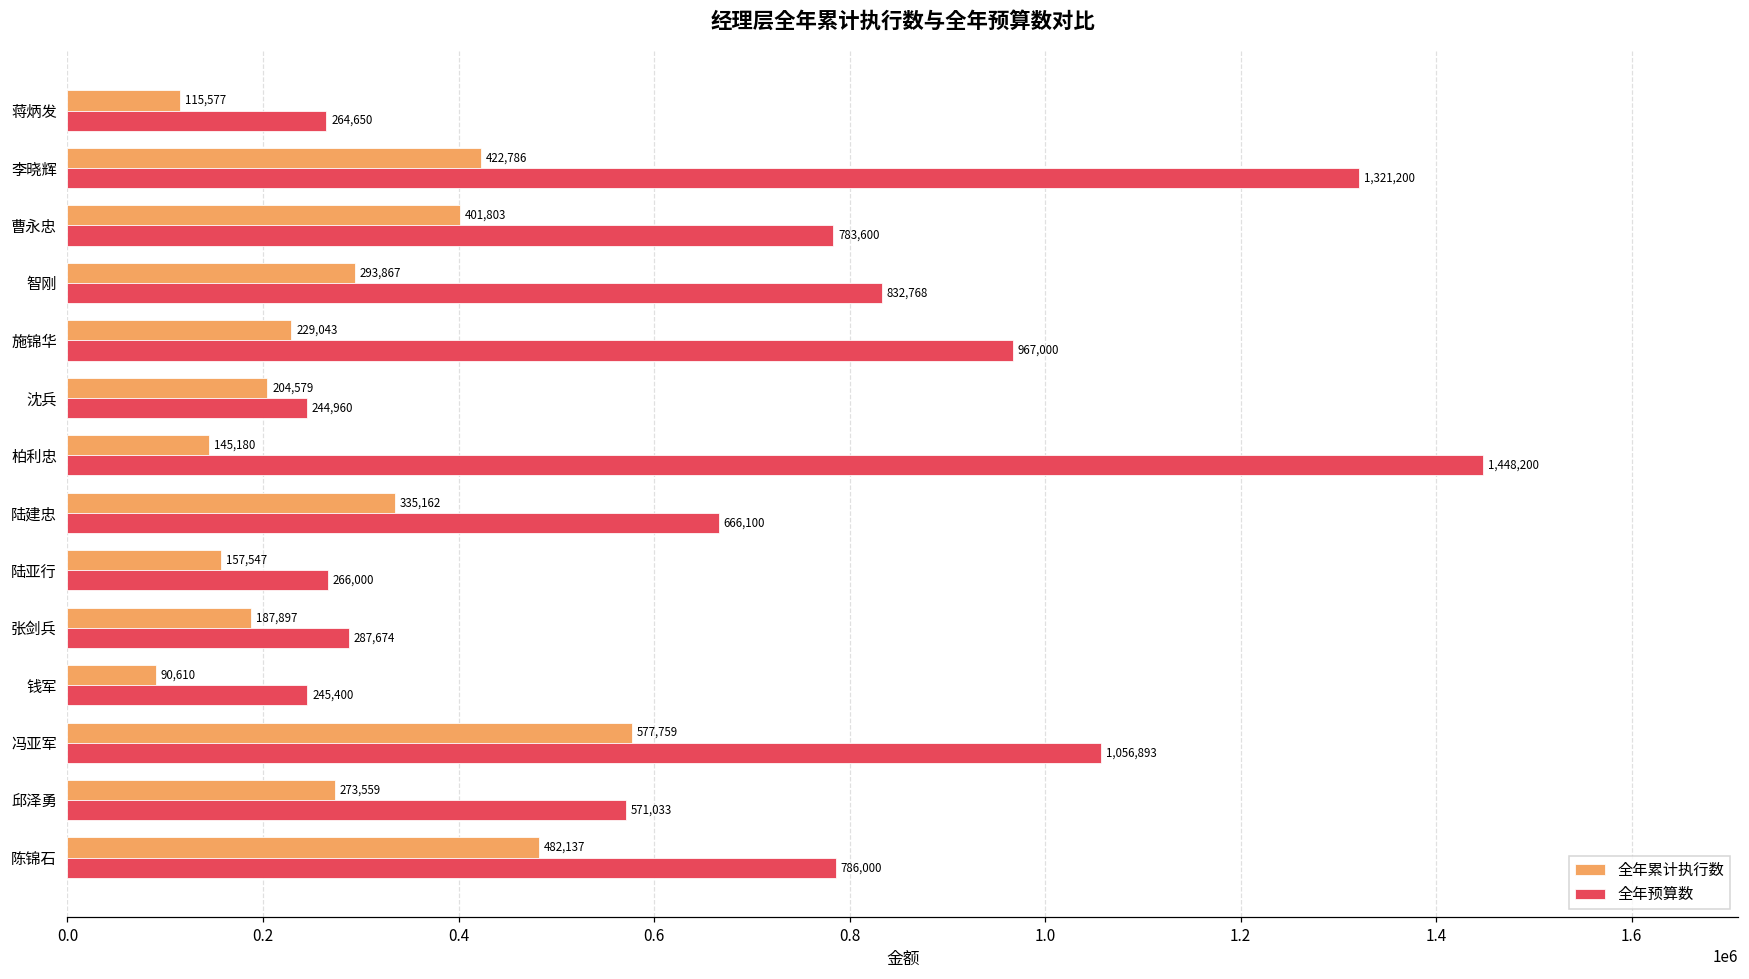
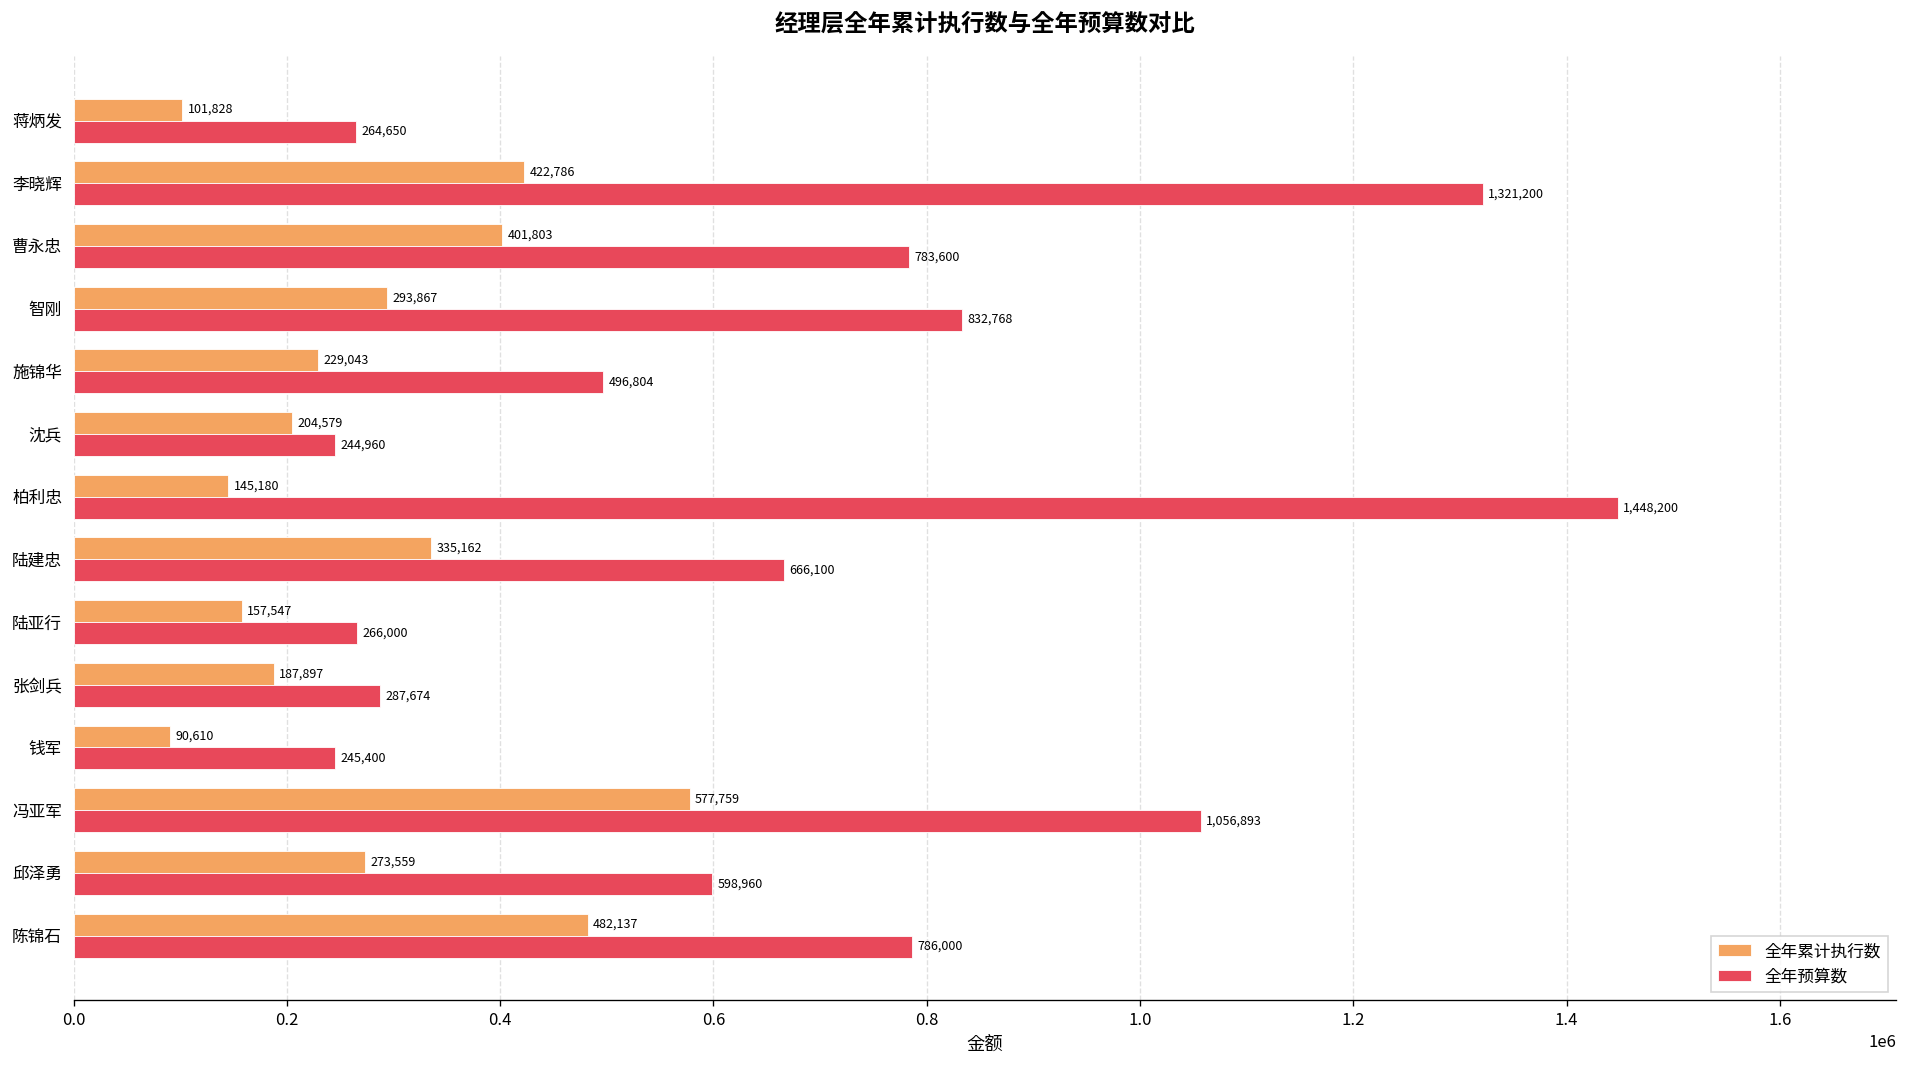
  {
    "全年累计执行数": {
-     "蒋炳发": "115,577",
+     "蒋炳发": "101,828",
      "李晓辉": "422,786",
      "曹永忠": "401,803",
      "智刚": "293,867",
      "施锦华": "229,043",
      "沈兵": "204,579",
      "柏利忠": "145,180",
      "陆建忠": "335,162",
      "陆亚行": "157,547",
      "张剑兵": "187,897",
      "钱军": "90,610",
      "冯亚军": "577,759",
      "邱泽勇": "273,559",
      "陈锦石": "482,137"
    },
    "全年预算数": {
      "蒋炳发": "264,650",
      "李晓辉": "1,321,200",
      "曹永忠": "783,600",
      "智刚": "832,768",
-     "施锦华": "967,000",
+     "施锦华": "496,804",
      "沈兵": "244,960",
      "柏利忠": "1,448,200",
      "陆建忠": "666,100",
      "陆亚行": "266,000",
      "张剑兵": "287,674",
      "钱军": "245,400",
      "冯亚军": "1,056,893",
-     "邱泽勇": "571,033",
+     "邱泽勇": "598,960",
      "陈锦石": "786,000"
    }
  }
